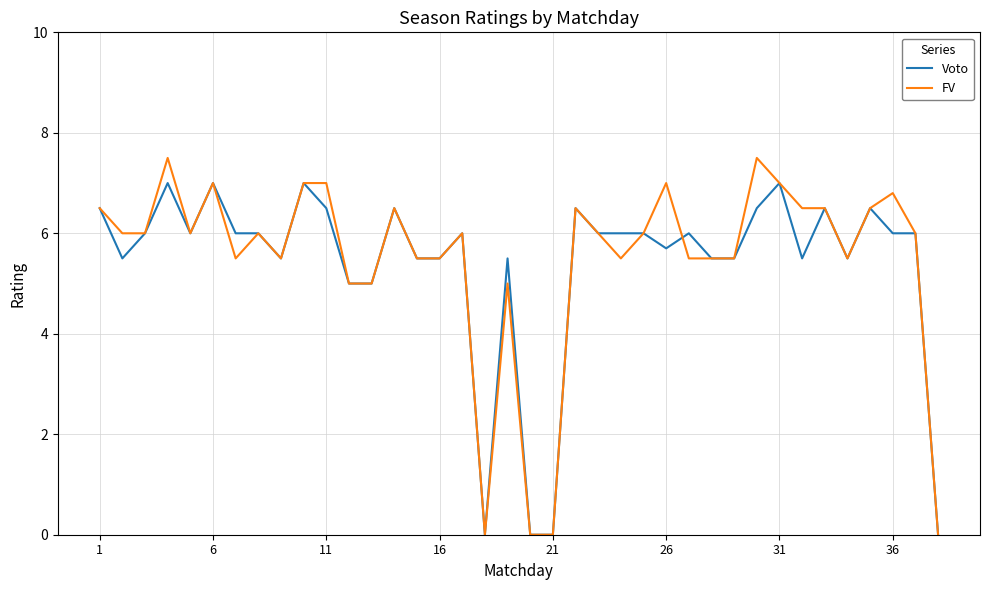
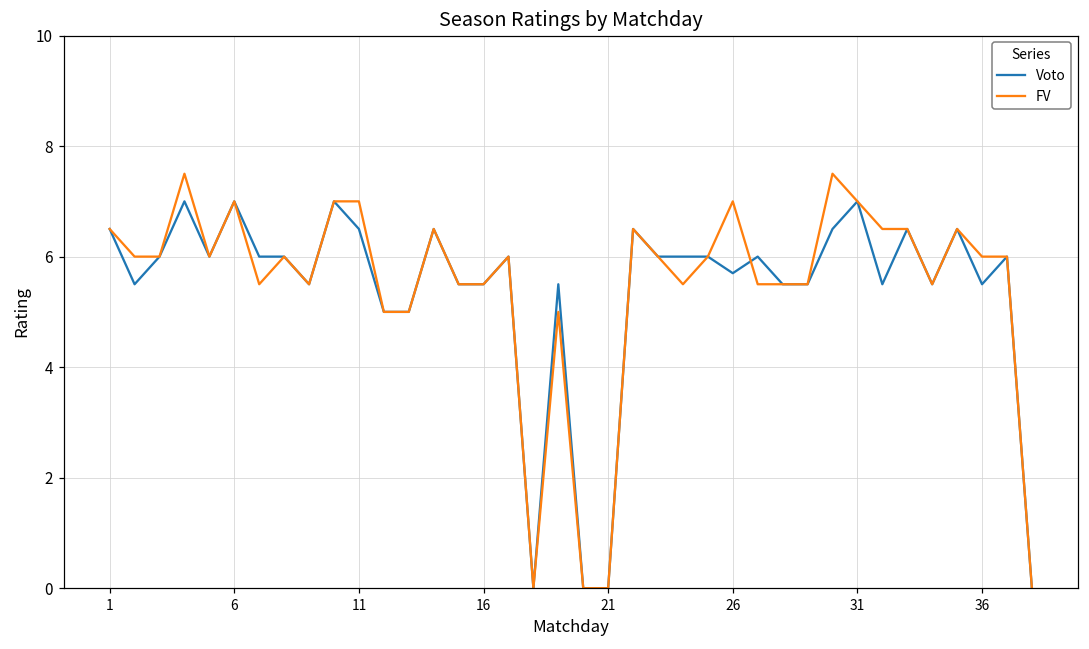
  {
    "Voto": {
      "11": 6.5,
      "26": 5.7,
-     "36": 6.0
+     "36": 5.5
    },
    "FV": {
      "11": 7.0,
      "26": 7.0,
-     "36": 6.8
+     "36": 6.0
    }
  }
